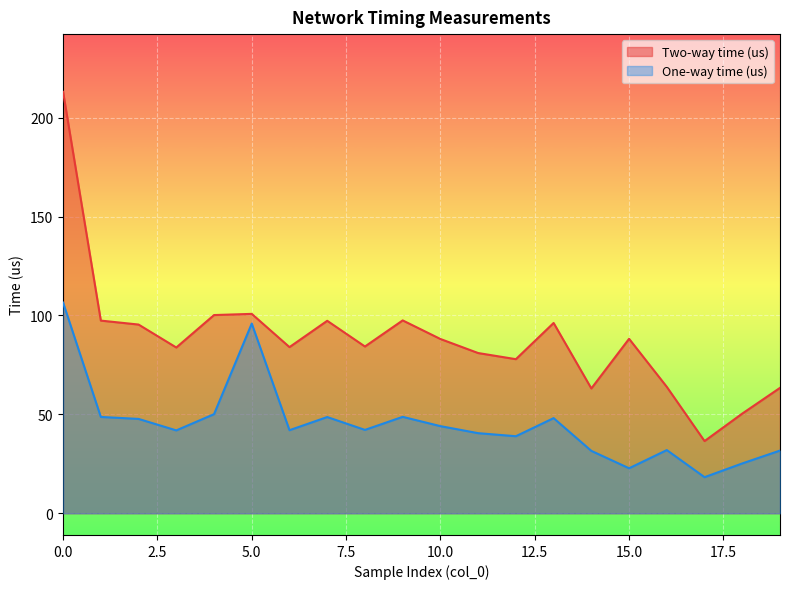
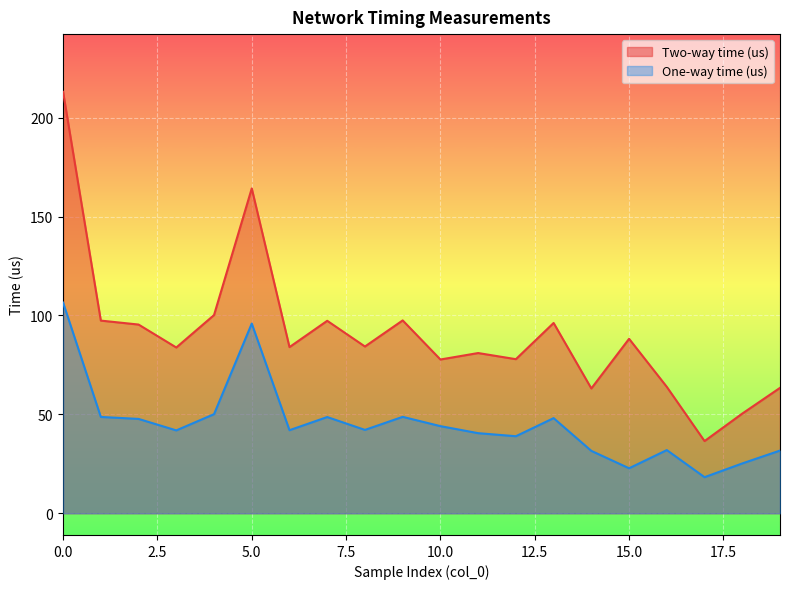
  {
    "Two-way time (us)": {
      "0.0": 213,
-     "5.0": 101,
-     "10.0": 88,
+     "5.0": 164,
+     "10.0": 78,
      "15.0": 88
    },
    "One-way time (us)": {
      "0.0": 107,
      "5.0": 96,
      "10.0": 44,
      "15.0": 23
    }
  }
